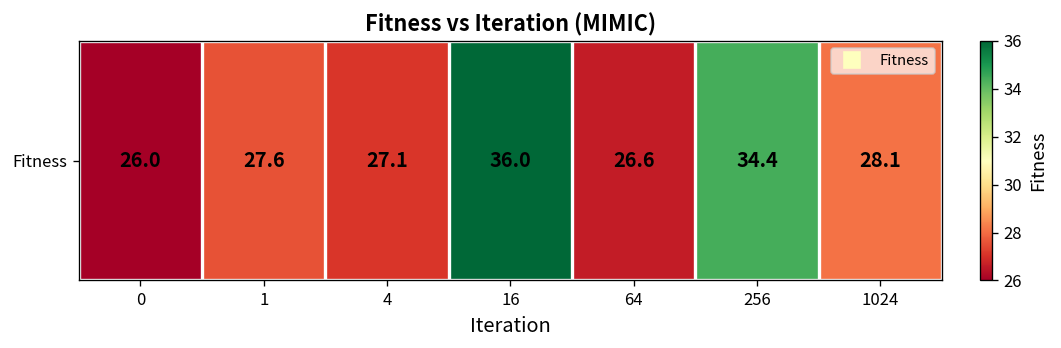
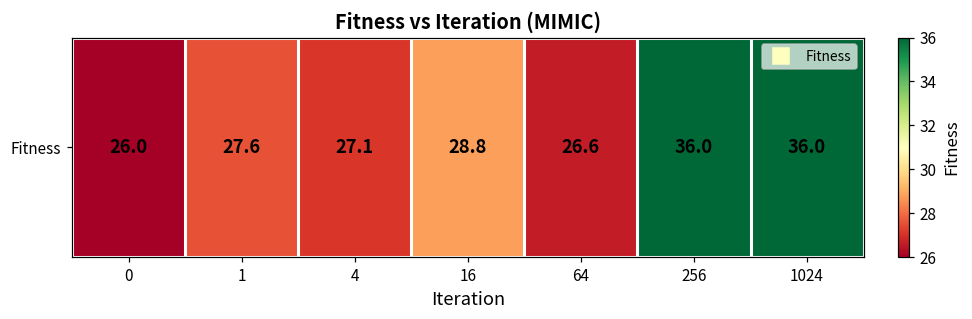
  {
    "Fitness": {
      "0": 26.0,
      "1": 27.6,
      "4": 27.1,
-     "16": 36.0,
+     "16": 28.8,
      "64": 26.6,
-     "256": 34.4,
-     "1024": 28.1
+     "256": 36.0,
+     "1024": 36.0
    }
  }
